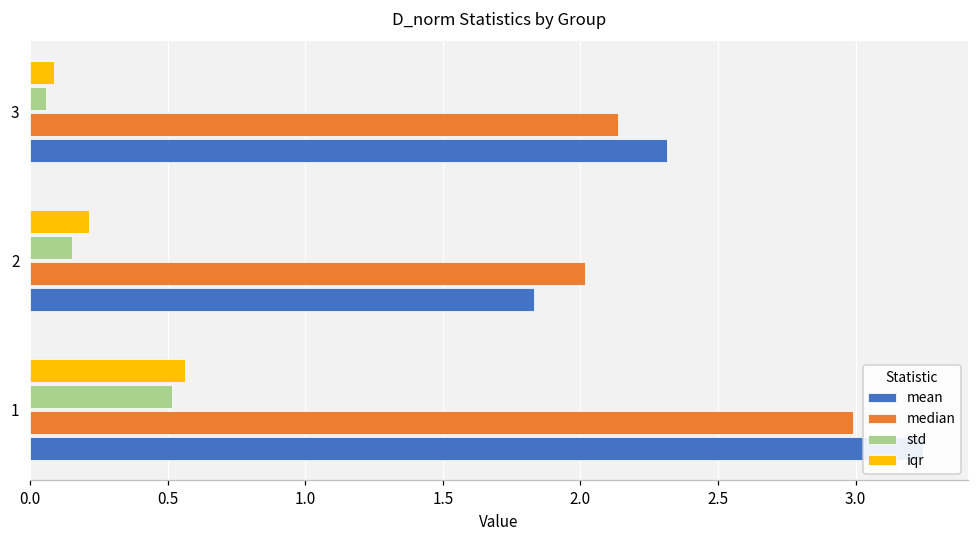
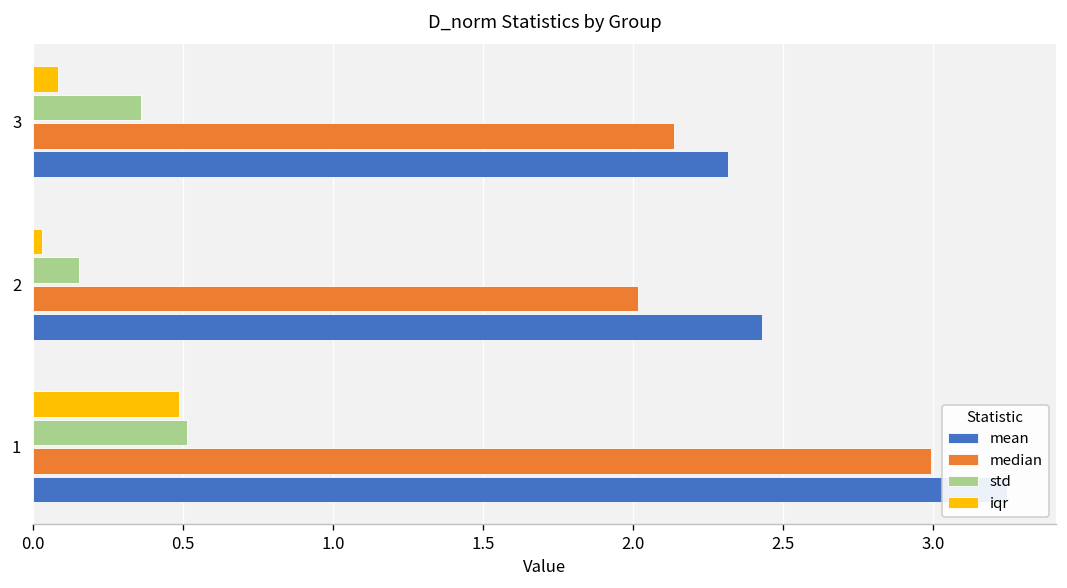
  {
    "mean": {
      "3": 2.32,
-     "2": 1.83
+     "2": 2.43
    },
    "median": {
      "3": 2.13,
      "2": 2.02,
      "1": 2.99
    },
    "std": {
-     "3": 0.06,
+     "3": 0.36,
      "2": 0.15,
      "1": 0.51
    },
    "iqr": {
      "3": 0.08,
-     "2": 0.21,
-     "1": 0.56
+     "2": 0.03,
+     "1": 0.49
    }
  }
